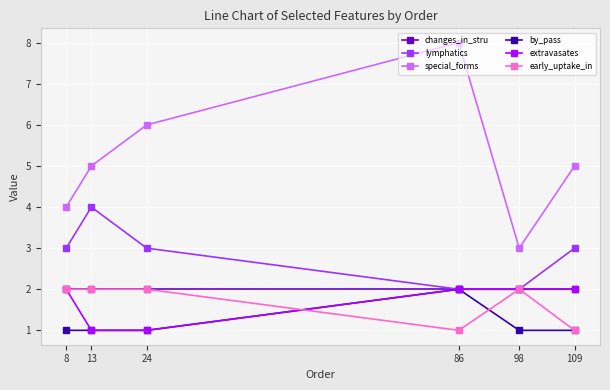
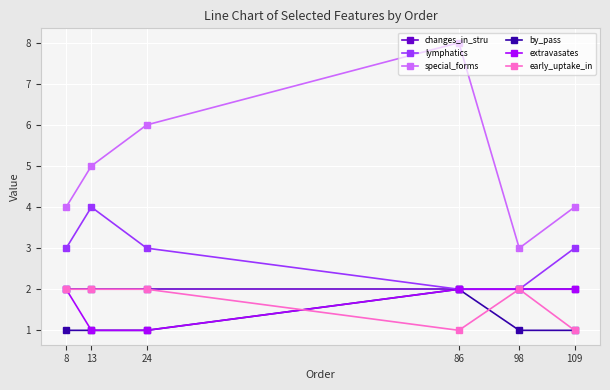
  {
    "special_forms": {
      "8": 4,
      "13": 5,
      "24": 6,
      "98": 3,
-     "109": 5
+     "109": 4
    },
    "by_pass": {
      "8": 1,
      "98": 1
    },
    "early_uptake_in": {
      "86": 1
    }
  }
